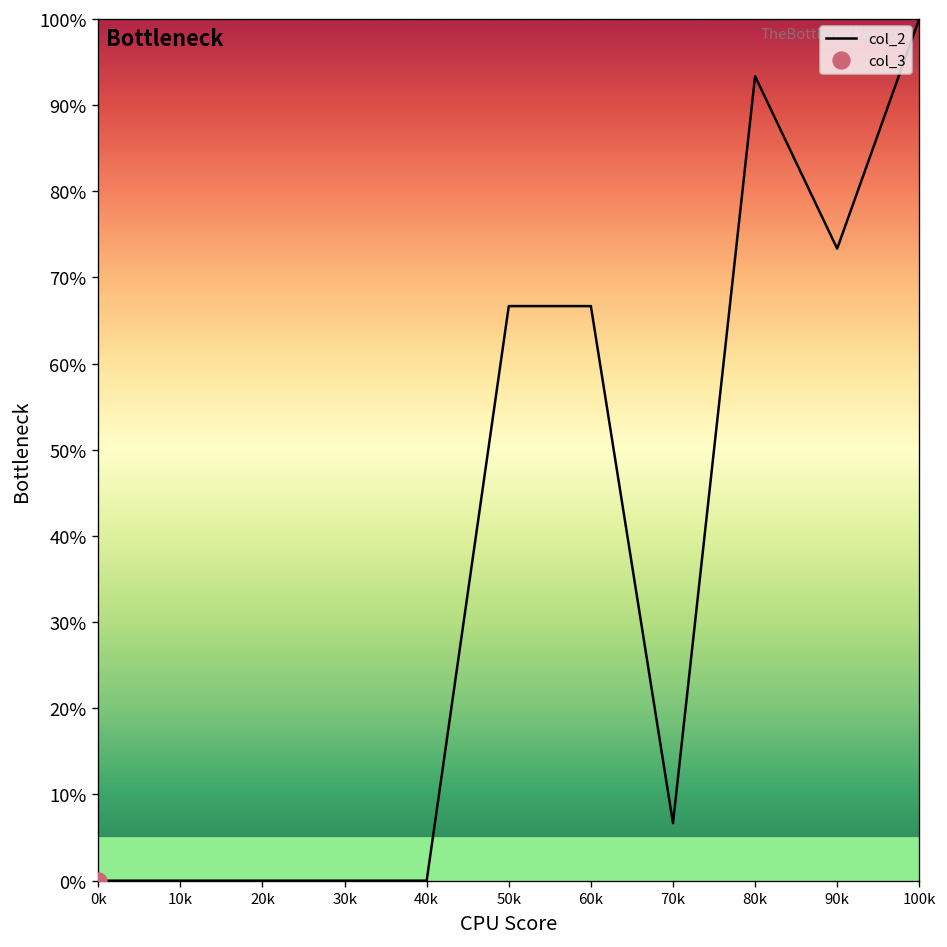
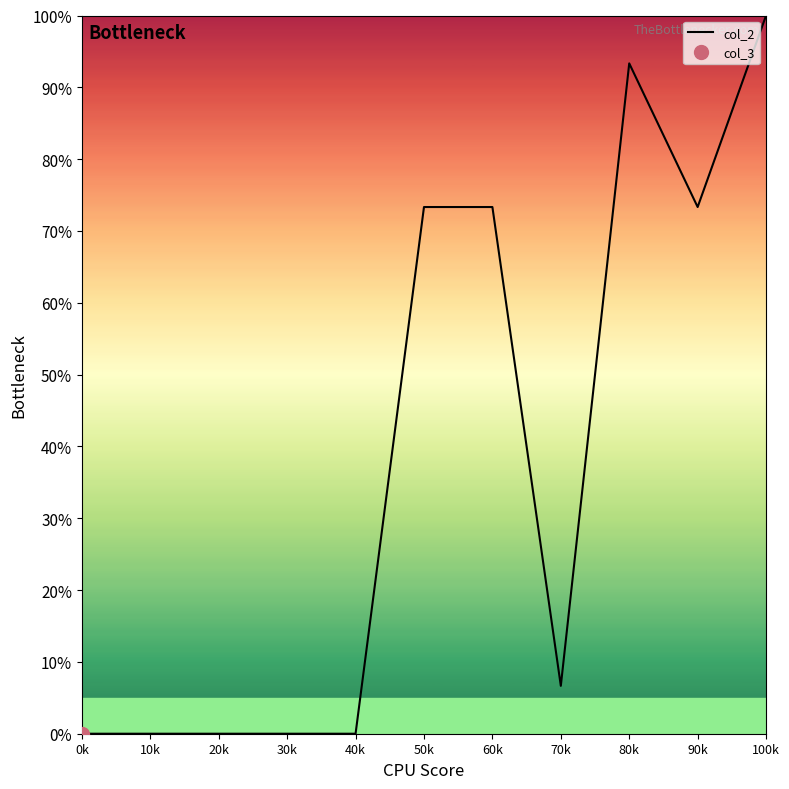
  {
    "col_2": {
-     "50k": "67%",
-     "60k": "67%",
+     "50k": "73%",
+     "60k": "73%",
      "70k": "7%",
      "80k": "93%",
      "90k": "73%",
      "100k": "100%"
    }
  }
